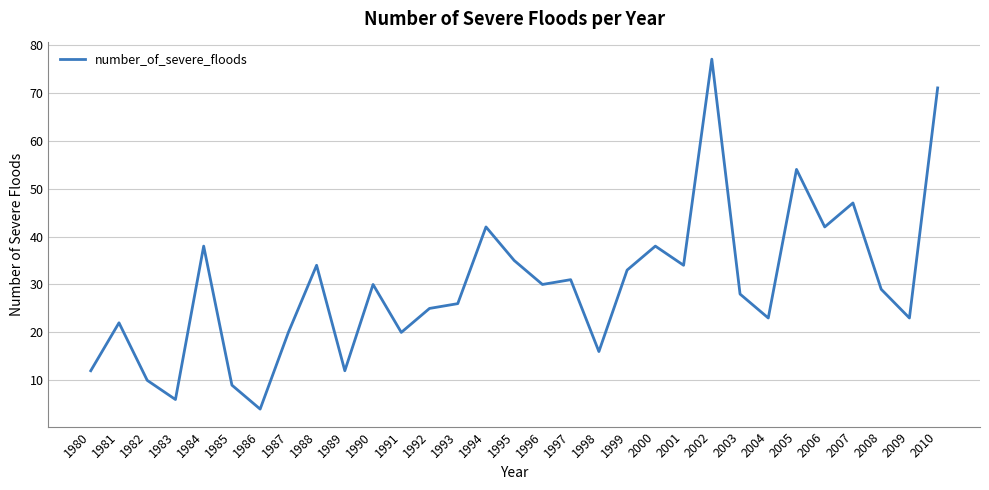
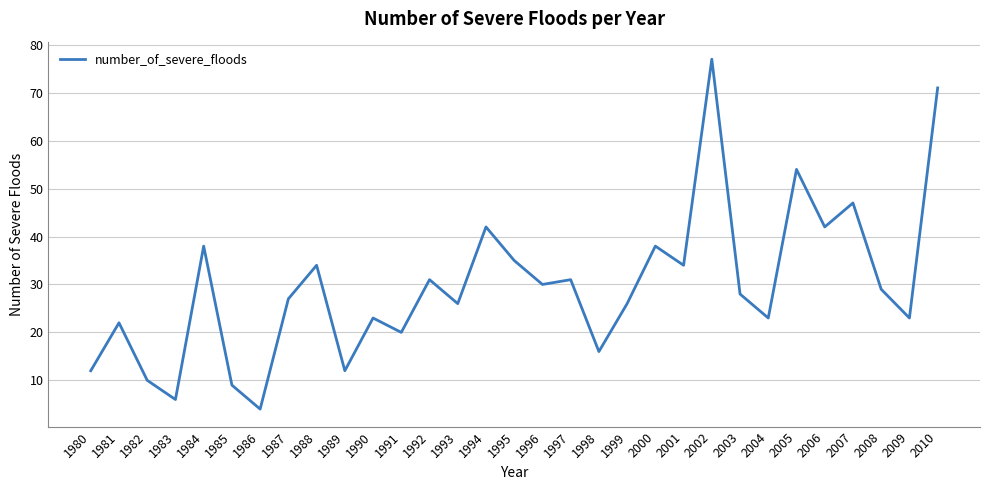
  {
    "1980": 12,
    "1981": 22,
    "1982": 10,
    "1983": 6,
    "1984": 38,
    "1985": 9,
    "1986": 4,
-   "1987": 20,
+   "1987": 27,
    "1988": 34,
    "1989": 12,
-   "1990": 30,
+   "1990": 23,
    "1991": 20,
-   "1992": 25,
+   "1992": 31,
    "1993": 26,
    "1994": 42,
    "1995": 35,
    "1996": 30,
    "1997": 31,
    "1998": 16,
-   "1999": 33,
+   "1999": 26,
    "2000": 38,
    "2001": 34,
    "2002": 77,
    "2003": 28,
    "2004": 23,
    "2005": 54,
    "2006": 42,
    "2007": 47,
    "2008": 29,
    "2009": 23,
    "2010": 71
  }
